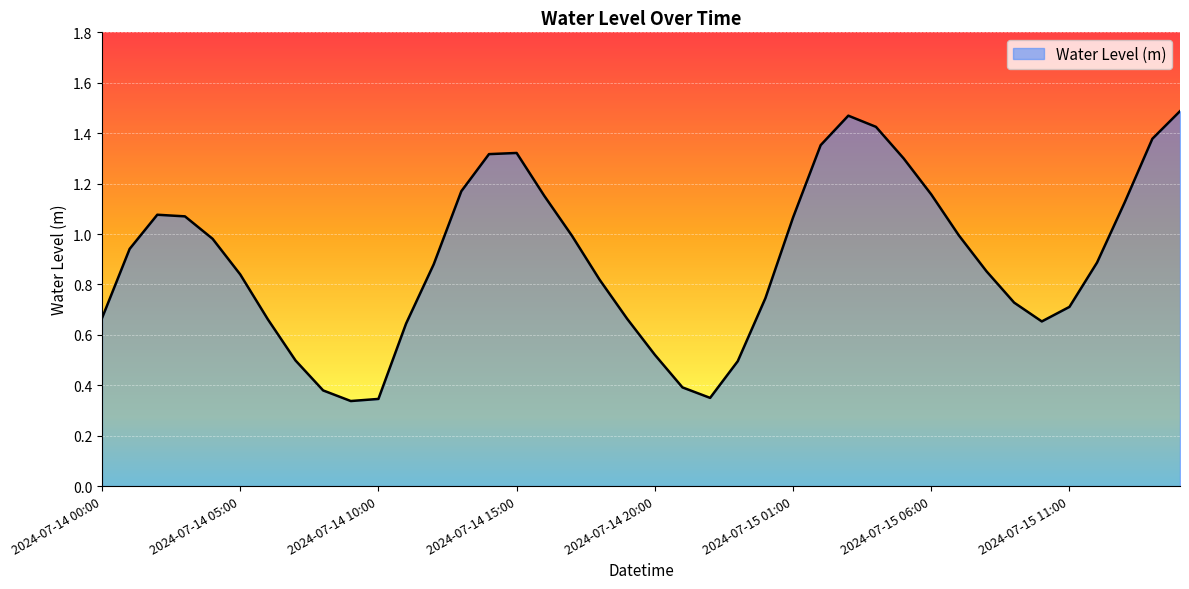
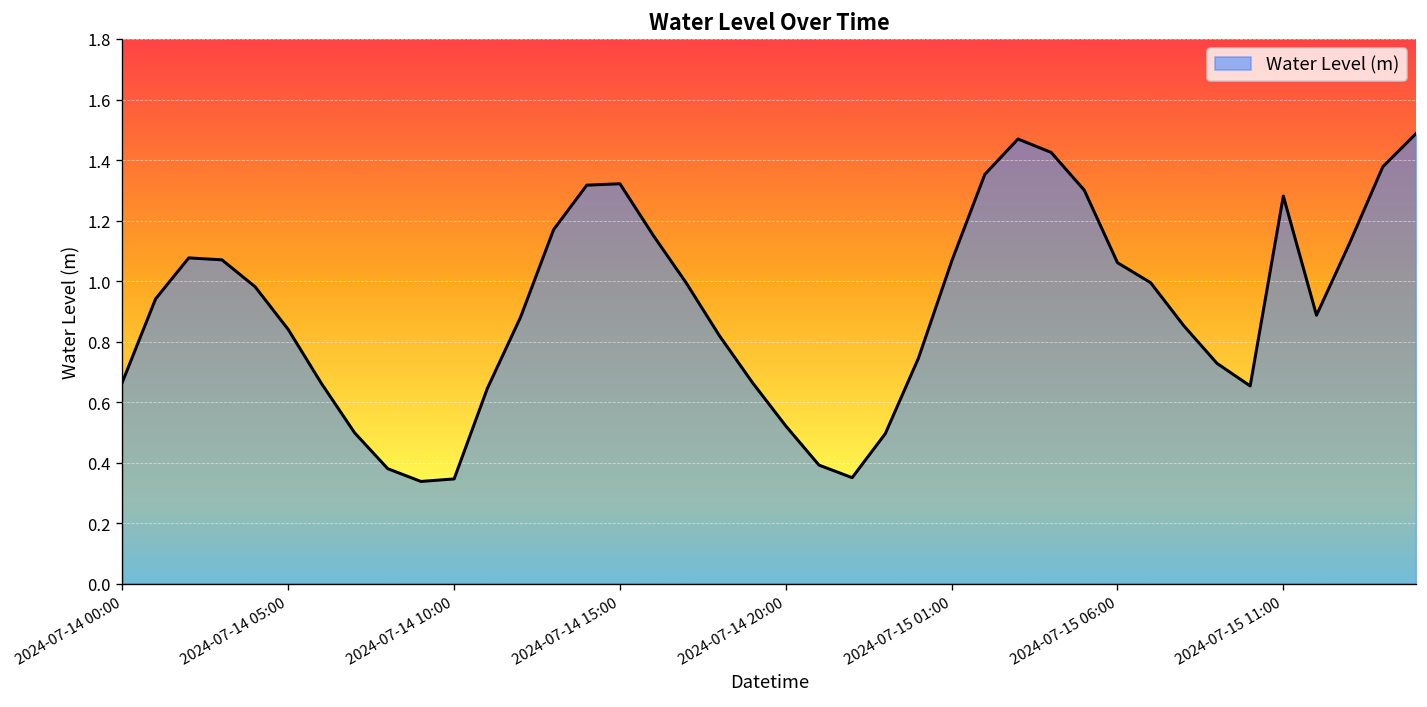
  {
    "2024-07-14 00:00": 0.67,
    "2024-07-14 05:00": 0.84,
    "2024-07-14 10:00": 0.35,
    "2024-07-14 15:00": 1.32,
    "2024-07-14 20:00": 0.52,
    "2024-07-15 01:00": 1.07,
-   "2024-07-15 06:00": 1.16,
-   "2024-07-15 11:00": 0.71
+   "2024-07-15 06:00": 1.06,
+   "2024-07-15 11:00": 1.28
  }
